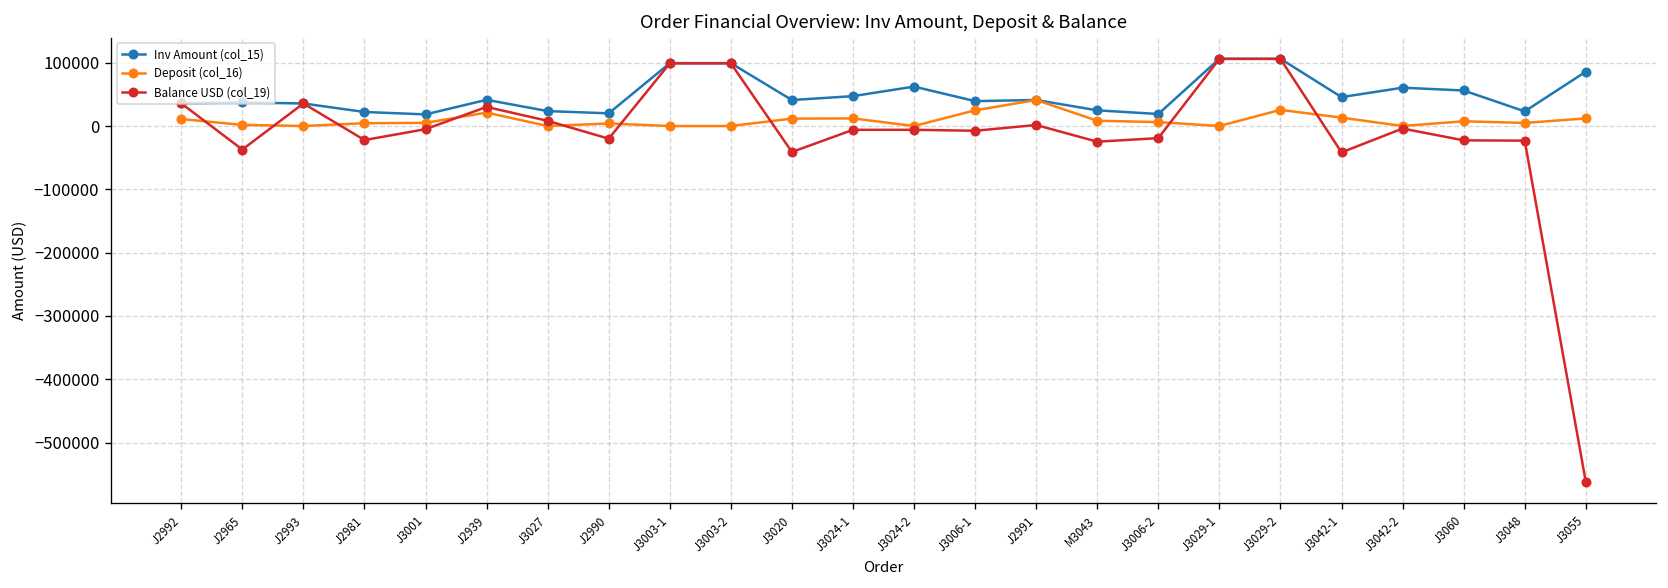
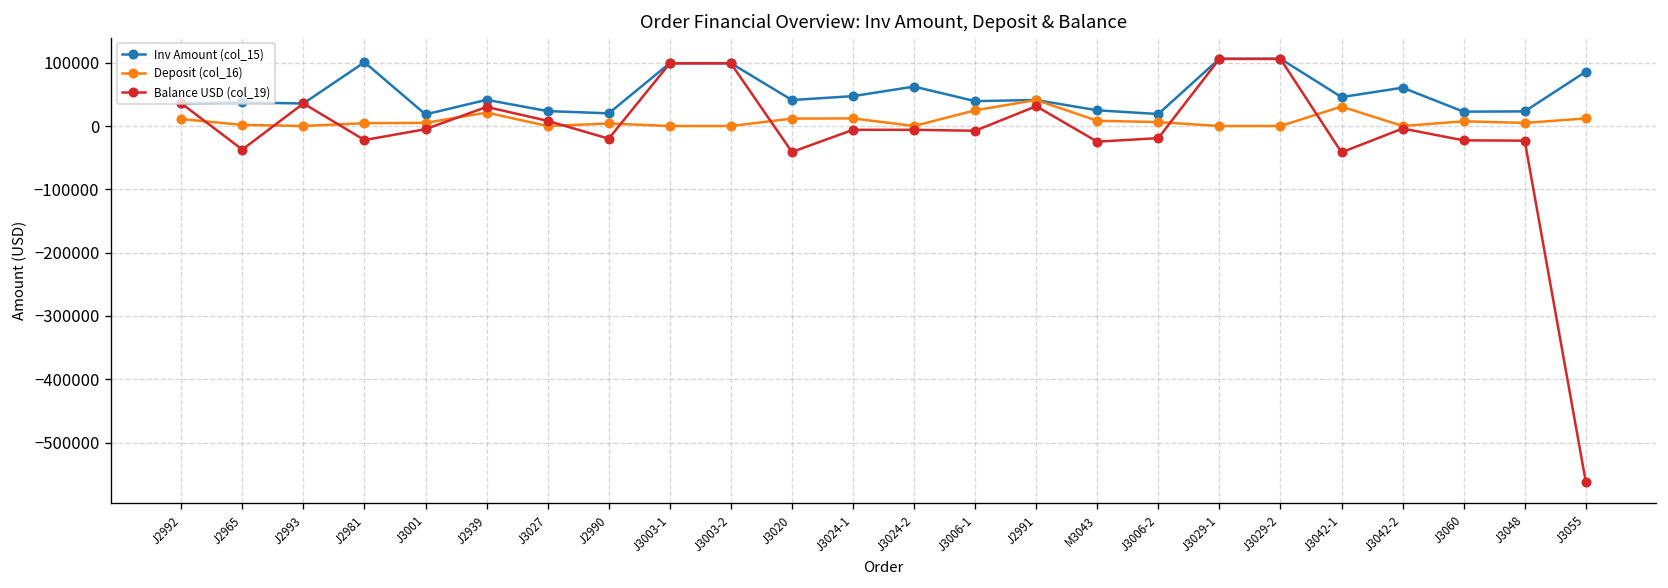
  {
    "Inv Amount (col_15)": {
-     "J2981": 20000,
+     "J2981": 100000,
      "J3001": 20000,
      "J2939": 40000,
      "J3027": 20000,
      "J2990": 20000,
      "J3020": 40000,
      "J3024-1": 50000,
      "J3024-2": 60000,
      "J3006-1": 40000,
      "M3043": 20000,
      "J3006-2": 20000,
      "J3042-1": 50000,
      "J3042-2": 60000,
-     "J3060": 60000,
+     "J3060": 20000,
      "J3048": 20000,
      "J3055": 90000
    },
    "Deposit (col_16)": {
      "J2992": 10000,
      "J2965": 0,
      "J2993": 0,
      "J2981": 0,
      "J3001": 10000,
      "J2939": 20000,
      "J3027": 0,
      "J2990": 0,
      "J3003-1": 0,
      "J3003-2": 0,
      "J3020": 10000,
      "J3024-1": 10000,
      "J3024-2": 0,
      "J3006-1": 20000,
      "M3043": 10000,
      "J3006-2": 10000,
      "J3029-1": 0,
-     "J3029-2": 30000,
-     "J3042-1": 10000,
+     "J3029-2": 0,
+     "J3042-1": 30000,
      "J3060": 10000,
      "J3048": 0,
      "J3055": 10000
    },
    "Balance USD (col_19)": {
      "J2965": -40000,
      "J2981": -20000,
      "J3001": -10000,
      "J2939": 30000,
      "J3027": 10000,
      "J2990": -20000,
      "J3020": -40000,
      "J3024-1": -10000,
      "J3024-2": -10000,
      "J3006-1": -10000,
-     "J2991": 0,
+     "J2991": 30000,
      "M3043": -20000,
      "J3006-2": -20000,
      "J3042-1": -40000,
      "J3060": -20000,
      "J3048": -20000,
      "J3055": -560000
    }
  }
